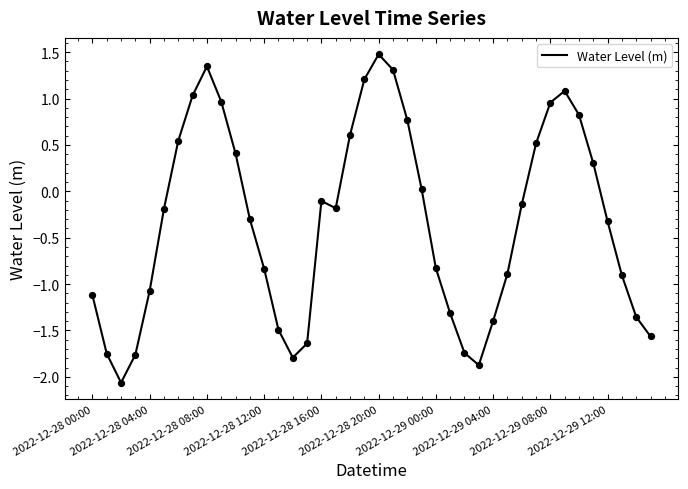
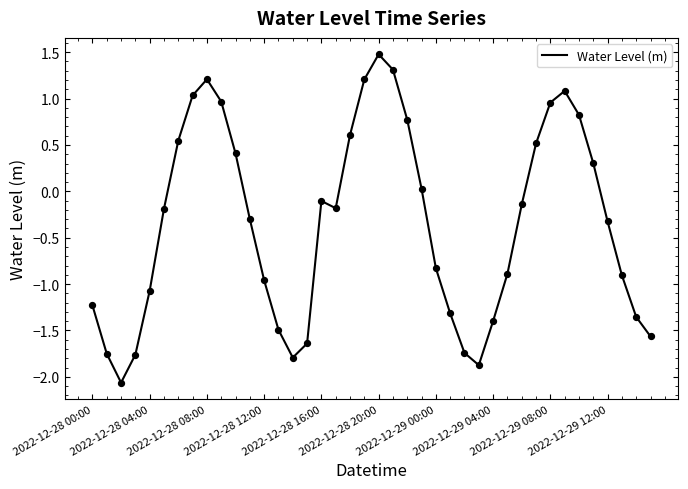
  {
-   "2022-12-28 00:00": -1.1,
+   "2022-12-28 00:00": -1.2,
    "2022-12-28 04:00": -1.1,
-   "2022-12-28 08:00": 1.3,
-   "2022-12-28 12:00": -0.8,
+   "2022-12-28 08:00": 1.2,
+   "2022-12-28 12:00": -1.0,
    "2022-12-28 16:00": -0.1,
    "2022-12-28 20:00": 1.5,
    "2022-12-29 00:00": -0.8,
    "2022-12-29 04:00": -1.4,
    "2022-12-29 08:00": 1.0,
    "2022-12-29 12:00": -0.3
  }
